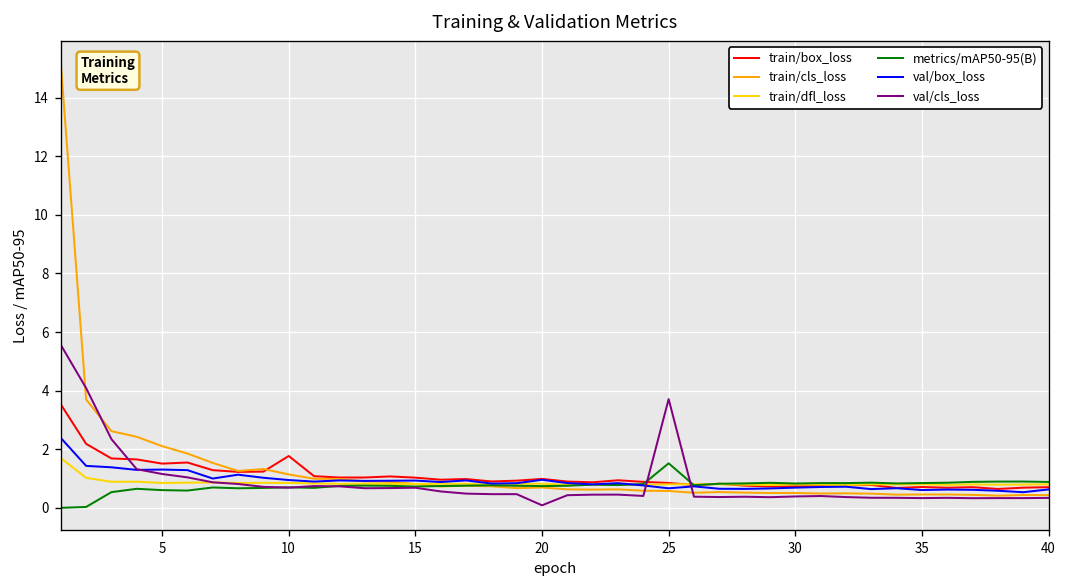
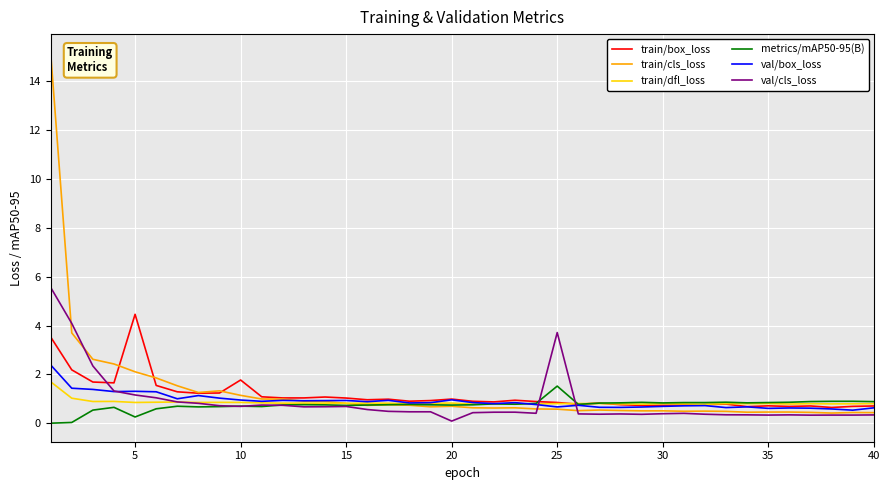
  {
    "train/box_loss": {
-     "5": 1.5,
+     "5": 4.5,
      "10": 1.8
    },
    "metrics/mAP50-95(B)": {
-     "5": 0.6,
+     "5": 0.3,
      "25": 1.5
    },
    "val/box_loss": {
      "5": 1.3,
      "35": 0.6
    },
    "val/cls_loss": {
      "5": 1.2,
      "20": 0.1,
      "25": 3.7,
      "30": 0.4,
      "35": 0.3
    }
  }
